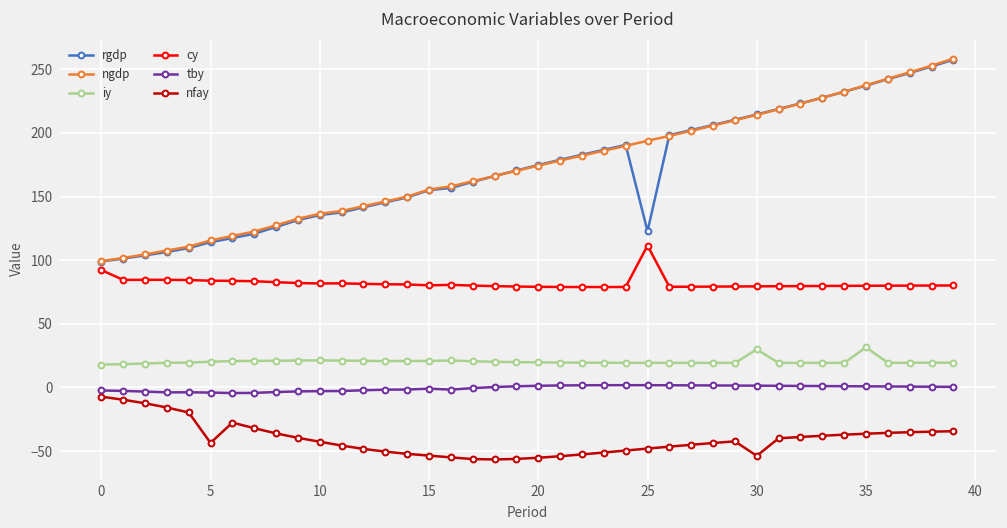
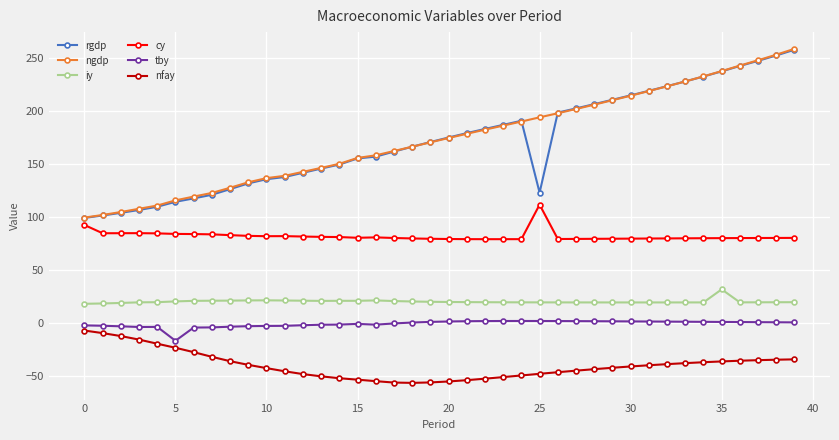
  {
    "rgdp": {
      "25": 123
    },
    "ngdp": {
      "25": 194
    },
    "iy": {
      "0": 18,
      "5": 20,
      "10": 21,
      "15": 21,
      "20": 20,
      "25": 19,
-     "30": 30,
+     "30": 19,
      "35": 32
    },
    "cy": {
      "0": 92,
      "5": 84,
      "10": 82,
      "15": 80,
      "20": 79,
      "25": 111,
      "30": 79,
      "35": 80
    },
    "tby": {
      "0": -2,
-     "5": -4,
+     "5": -17,
      "10": -3,
      "15": -1,
      "20": 1,
      "25": 2,
      "30": 1,
      "35": 1
    },
    "nfay": {
      "0": -7,
-     "5": -44,
+     "5": -24,
      "10": -43,
      "15": -54,
      "20": -55,
      "25": -48,
-     "30": -54,
+     "30": -41,
      "35": -36
    }
  }
